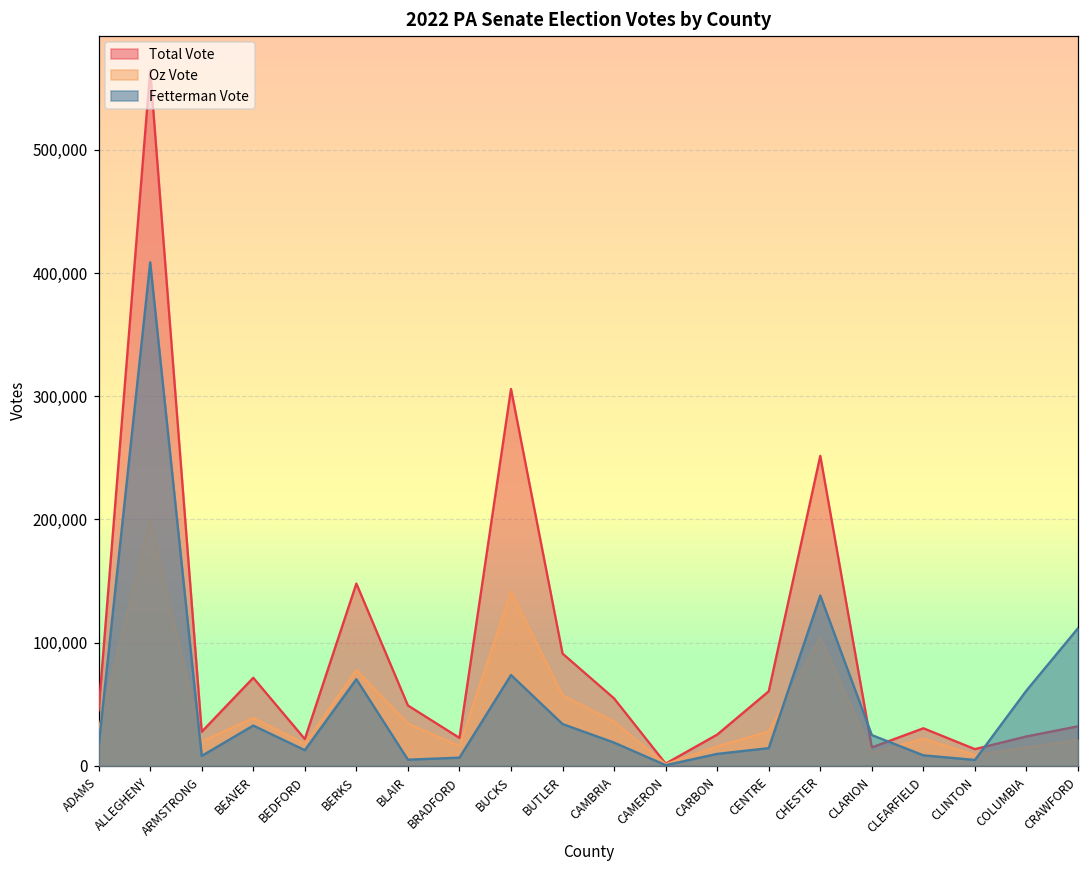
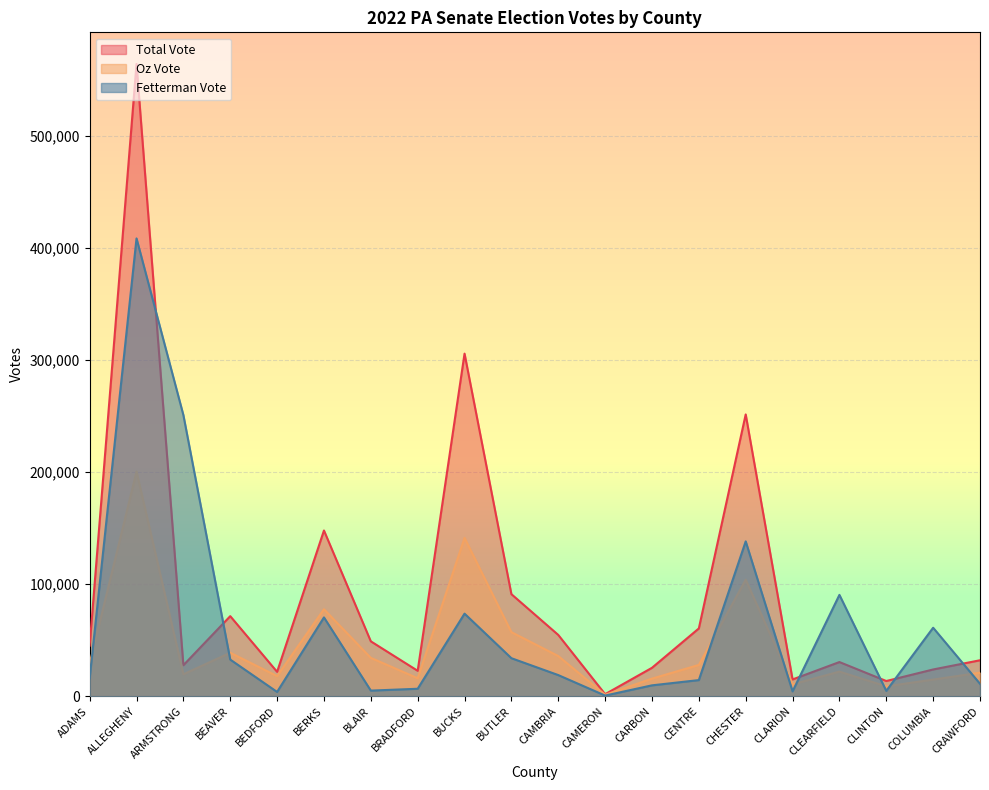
  {
    "Fetterman Vote": {
      "ADAMS": "16,000",
      "ALLEGHENY": "409,000",
-     "ARMSTRONG": "8,000",
+     "ARMSTRONG": "251,000",
      "BEAVER": "33,000",
-     "BEDFORD": "13,000",
+     "BEDFORD": "4,000",
      "BERKS": "70,000",
      "BLAIR": "5,000",
      "BRADFORD": "7,000",
      "BUCKS": "74,000",
      "BUTLER": "34,000",
      "CAMBRIA": "19,000",
      "CARBON": "10,000",
      "CENTRE": "14,000",
      "CHESTER": "138,000",
-     "CLARION": "25,000",
-     "CLEARFIELD": "9,000",
+     "CLARION": "4,000",
+     "CLEARFIELD": "90,000",
      "CLINTON": "5,000",
      "COLUMBIA": "61,000",
-     "CRAWFORD": "112,000"
+     "CRAWFORD": "11,000"
    }
  }
